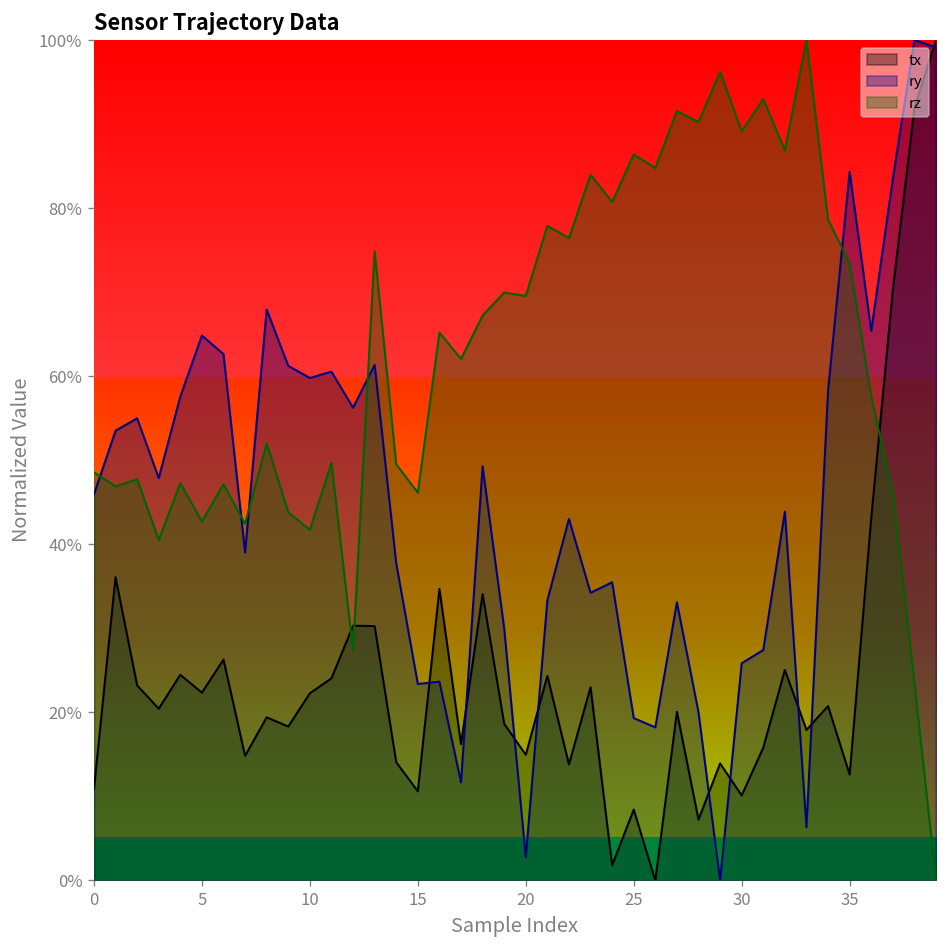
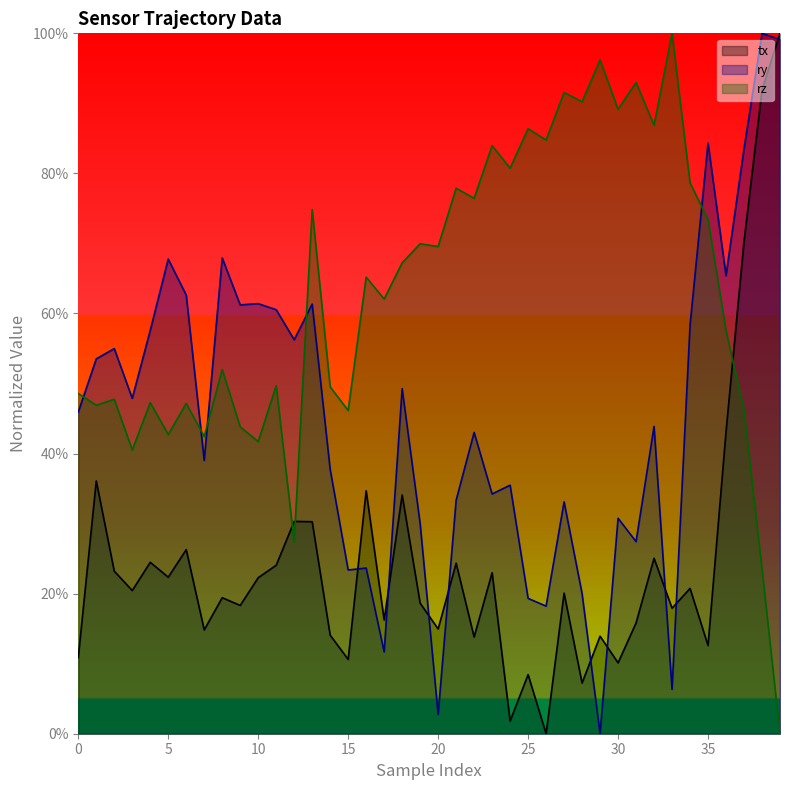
  {
    "ry": {
      "0": "46%",
-     "5": "65%",
-     "10": "60%",
+     "5": "68%",
+     "10": "61%",
      "15": "23%",
      "20": "3%",
      "25": "19%",
-     "30": "26%",
+     "30": "31%",
      "35": "84%"
    }
  }
